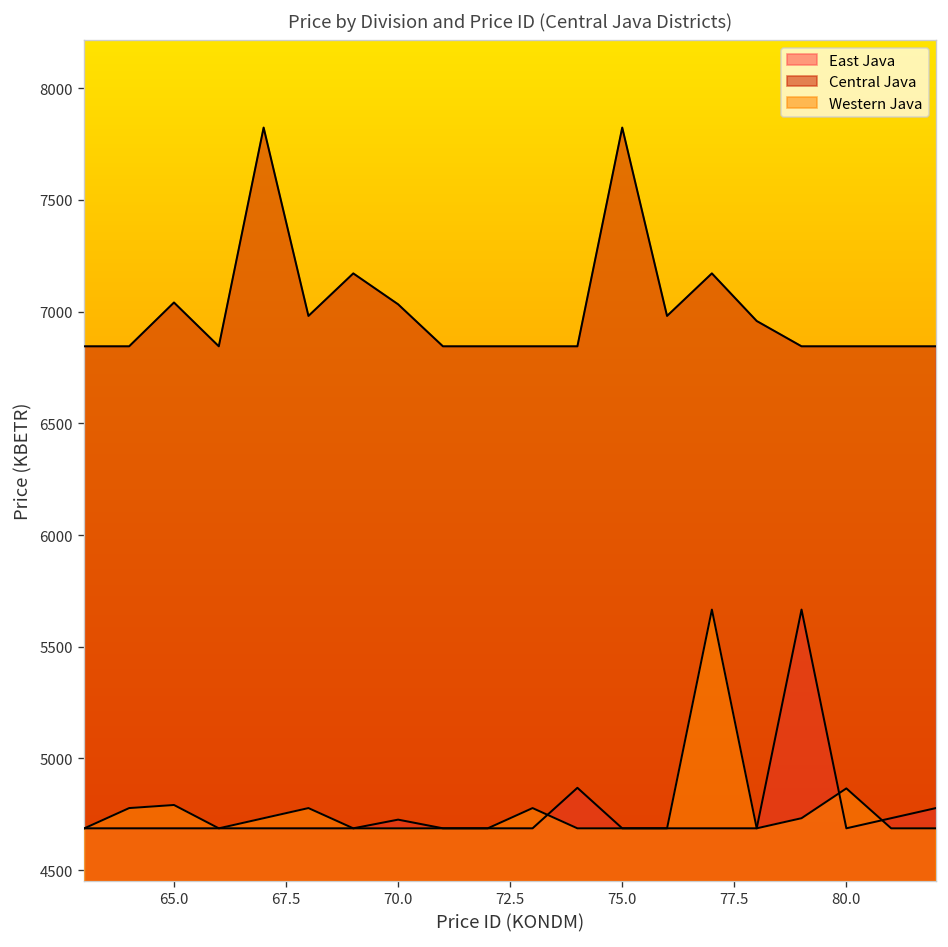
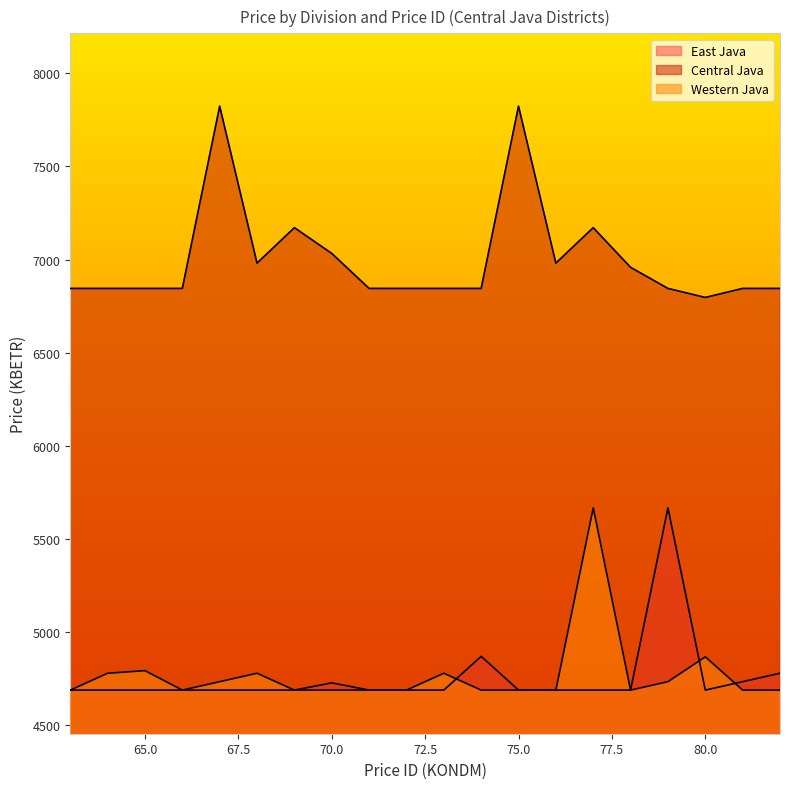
  {
    "East Java": {
      "65.0": 4690,
      "70.0": 4730,
      "80.0": 4690
    },
    "Central Java": {
-     "65.0": 7040,
+     "65.0": 6840,
      "70.0": 7030,
      "75.0": 7820,
-     "80.0": 6840
+     "80.0": 6800
    },
    "Western Java": {
      "65.0": 4790,
      "70.0": 4690,
      "80.0": 4870
    }
  }
